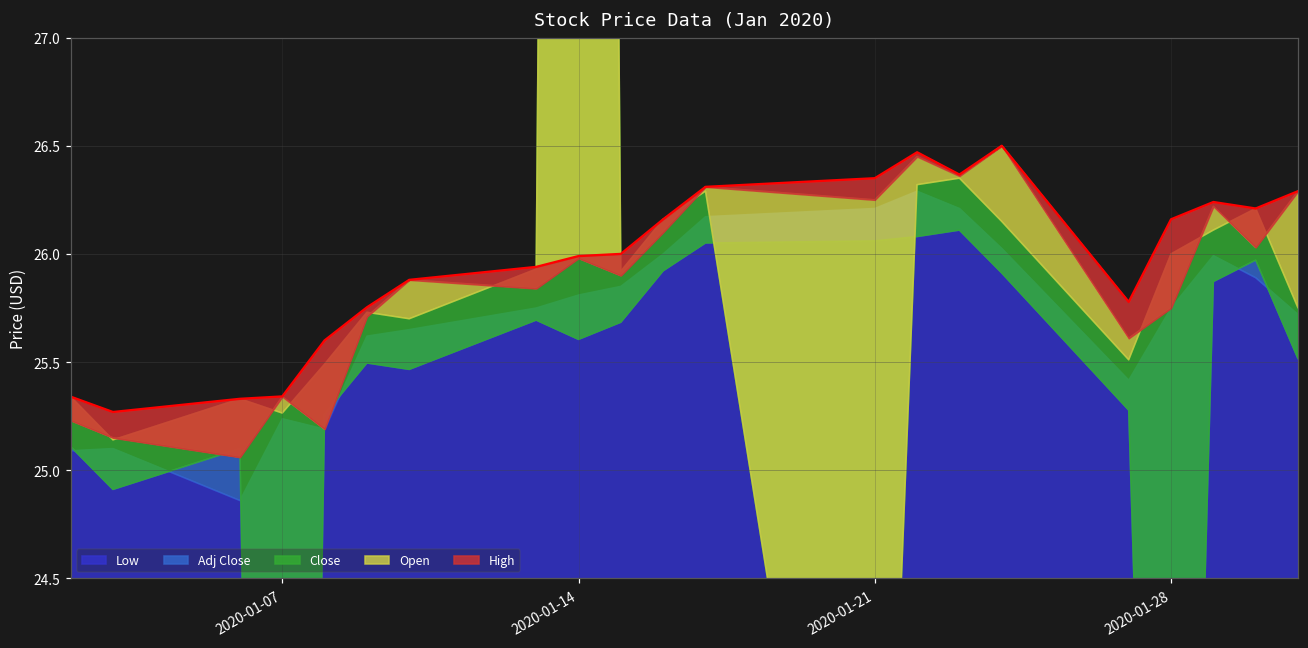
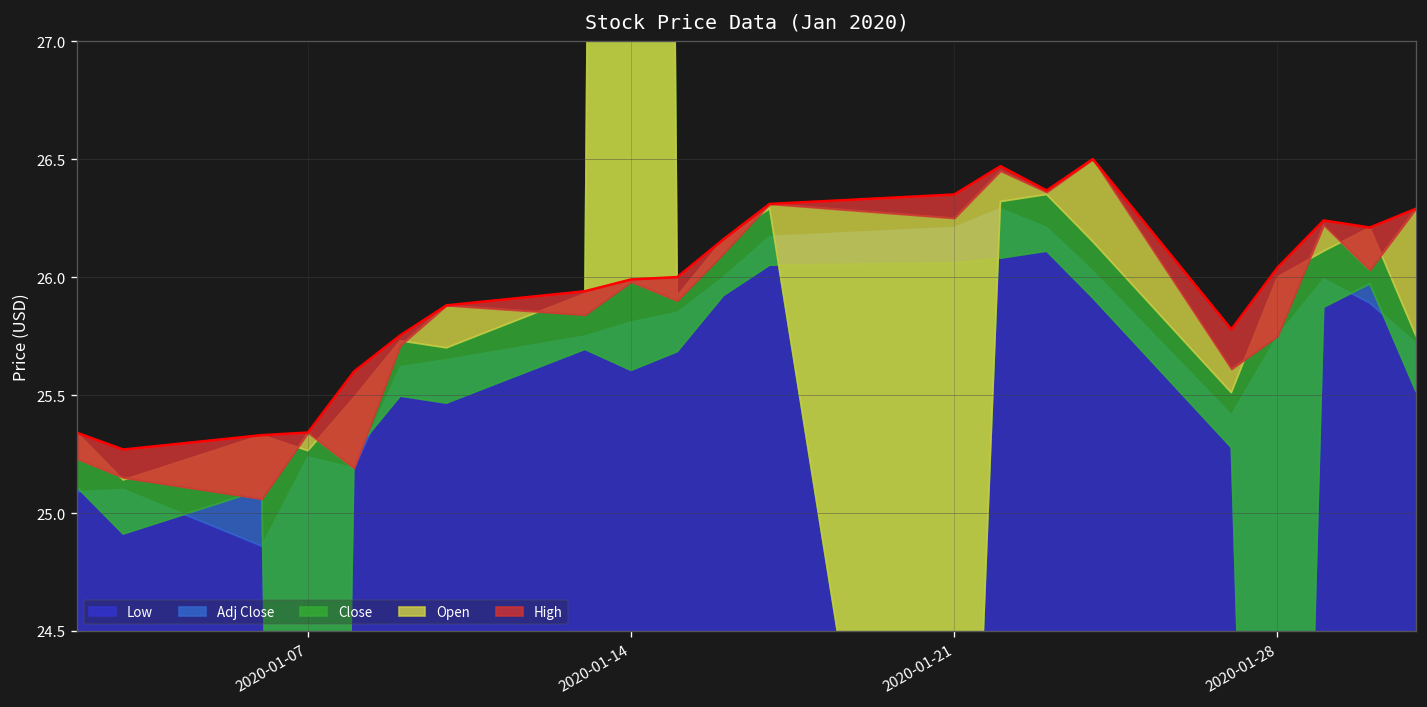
  {
    "High": {
      "2020-01-14": 25.99,
      "2020-01-21": 26.35,
-     "2020-01-28": 26.16
+     "2020-01-28": 26.04
    }
  }
